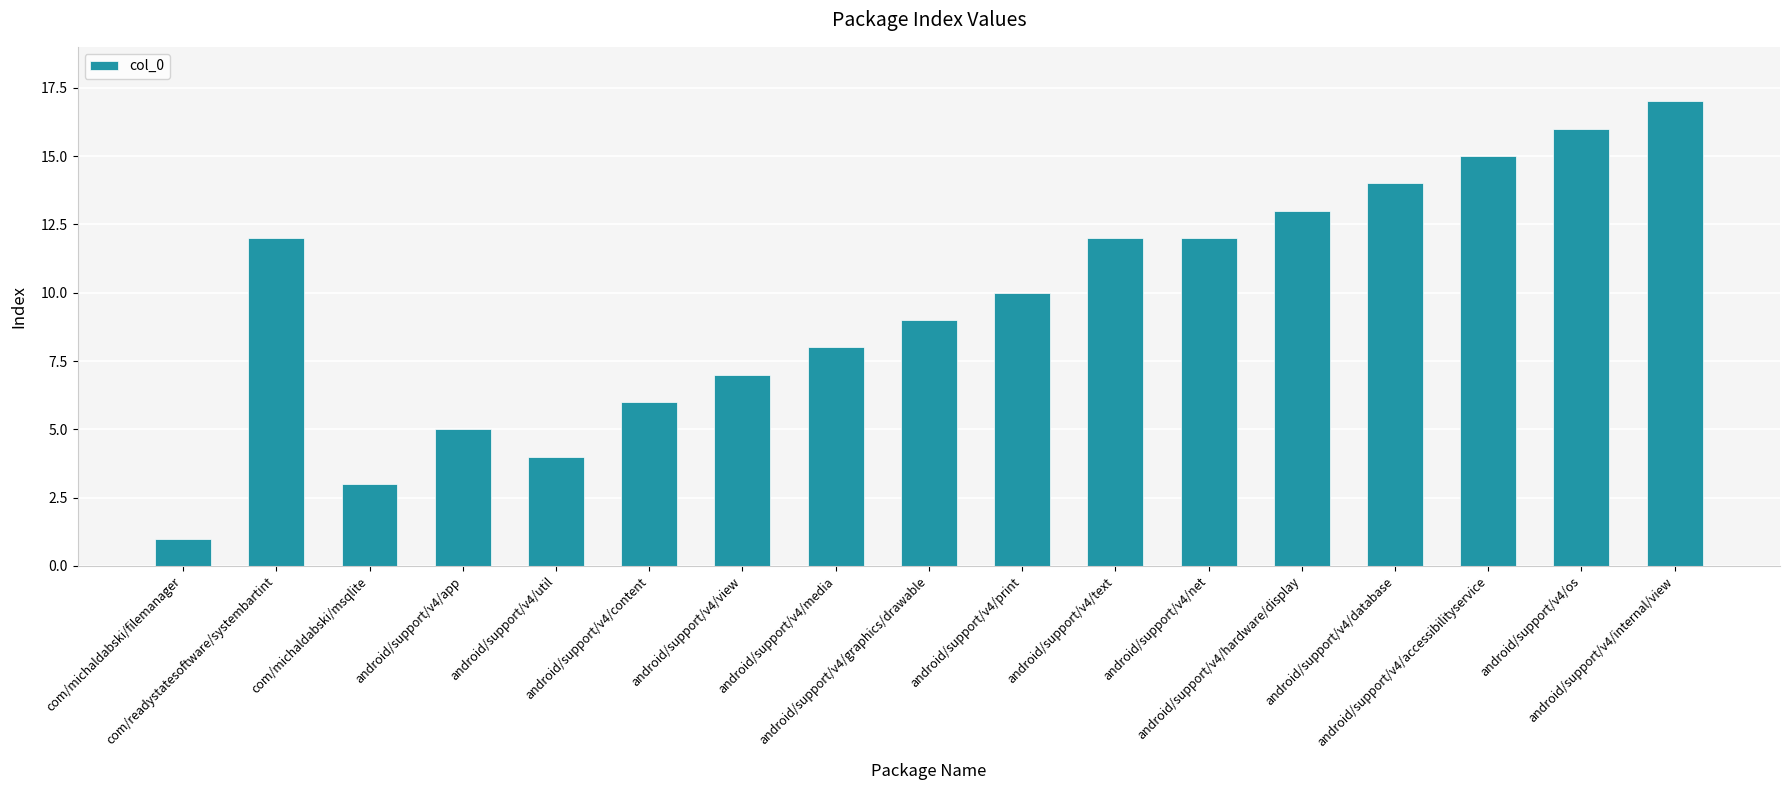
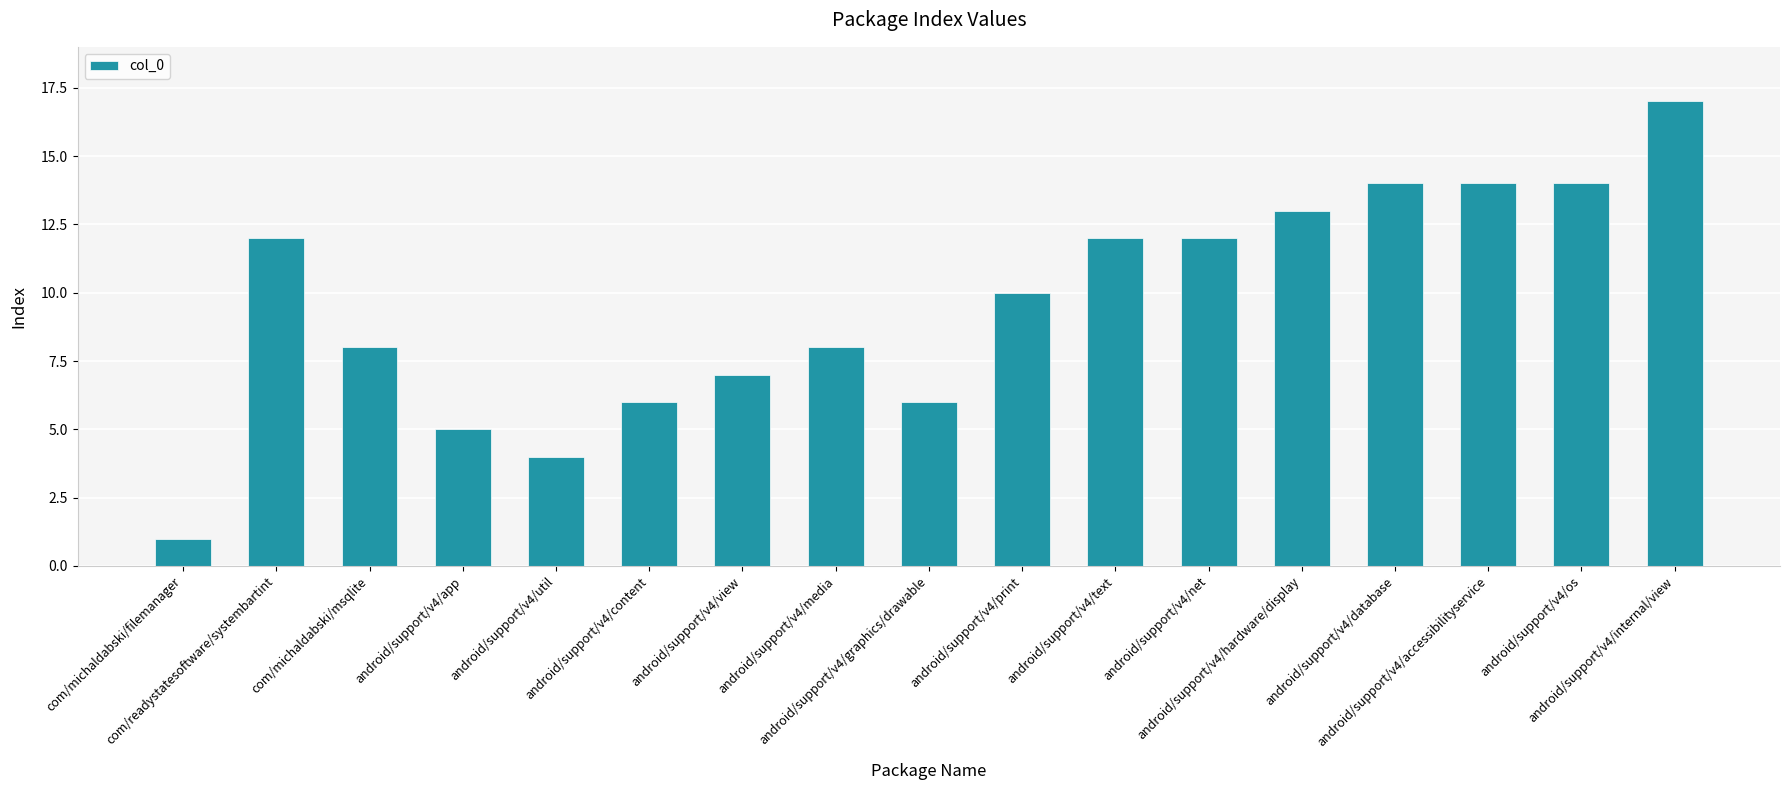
  {
    "com/michaldabski/filemanager": 1,
    "com/readystatesoftware/systembartint": 12,
-   "com/michaldabski/msqlite": 3,
+   "com/michaldabski/msqlite": 8,
    "android/support/v4/app": 5,
    "android/support/v4/util": 4,
    "android/support/v4/content": 6,
    "android/support/v4/view": 7,
    "android/support/v4/media": 8,
-   "android/support/v4/graphics/drawable": 9,
+   "android/support/v4/graphics/drawable": 6,
    "android/support/v4/print": 10,
    "android/support/v4/text": 12,
    "android/support/v4/net": 12,
    "android/support/v4/hardware/display": 13,
    "android/support/v4/database": 14,
-   "android/support/v4/accessibilityservice": 15,
-   "android/support/v4/os": 16,
+   "android/support/v4/accessibilityservice": 14,
+   "android/support/v4/os": 14,
    "android/support/v4/internal/view": 17
  }
